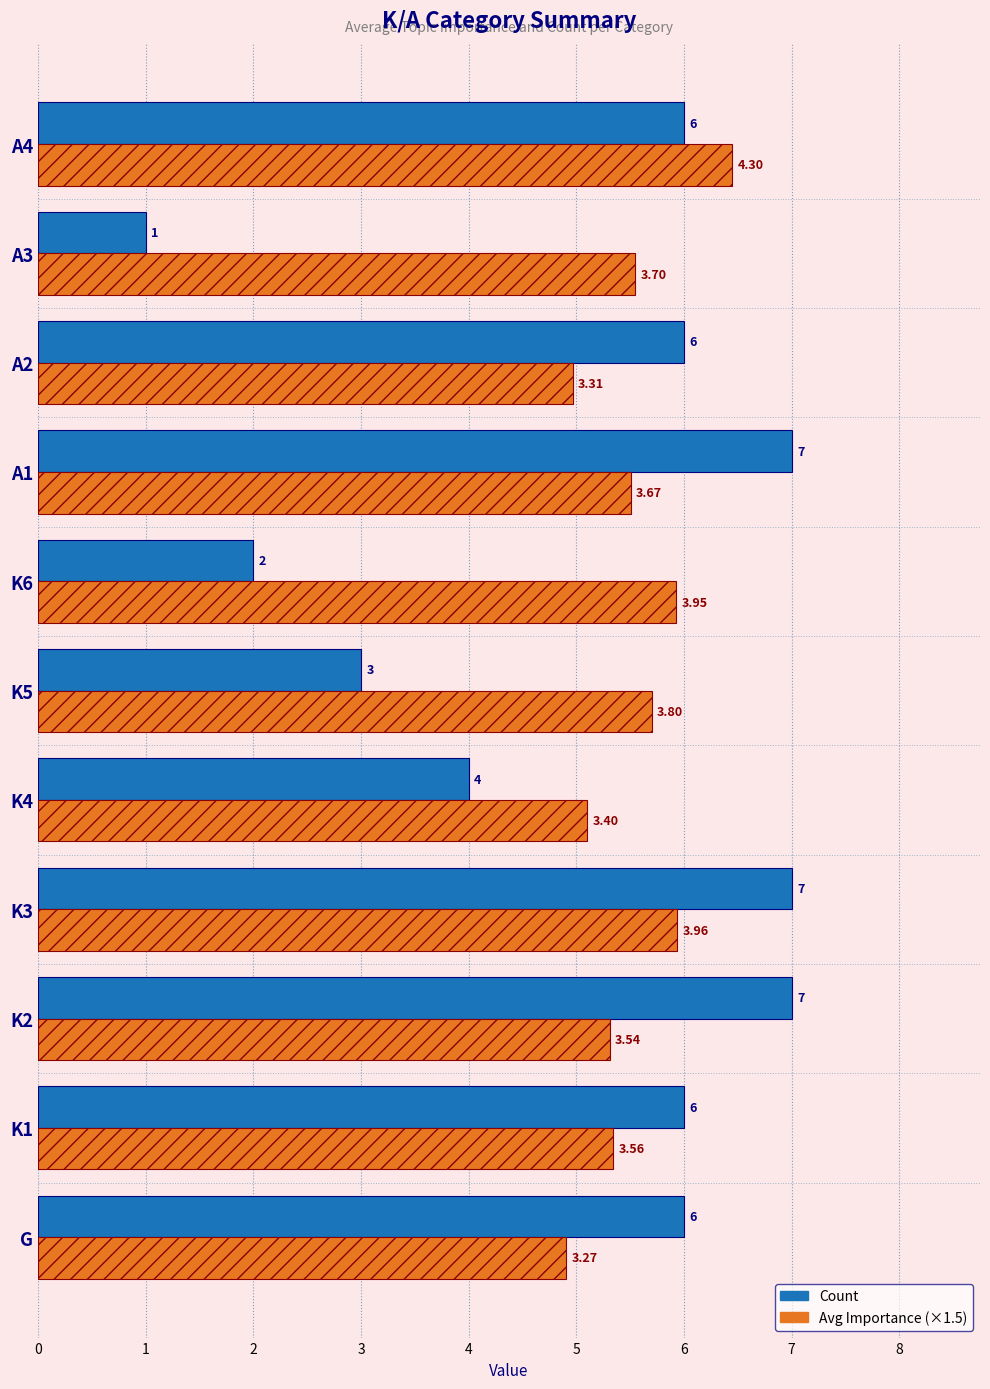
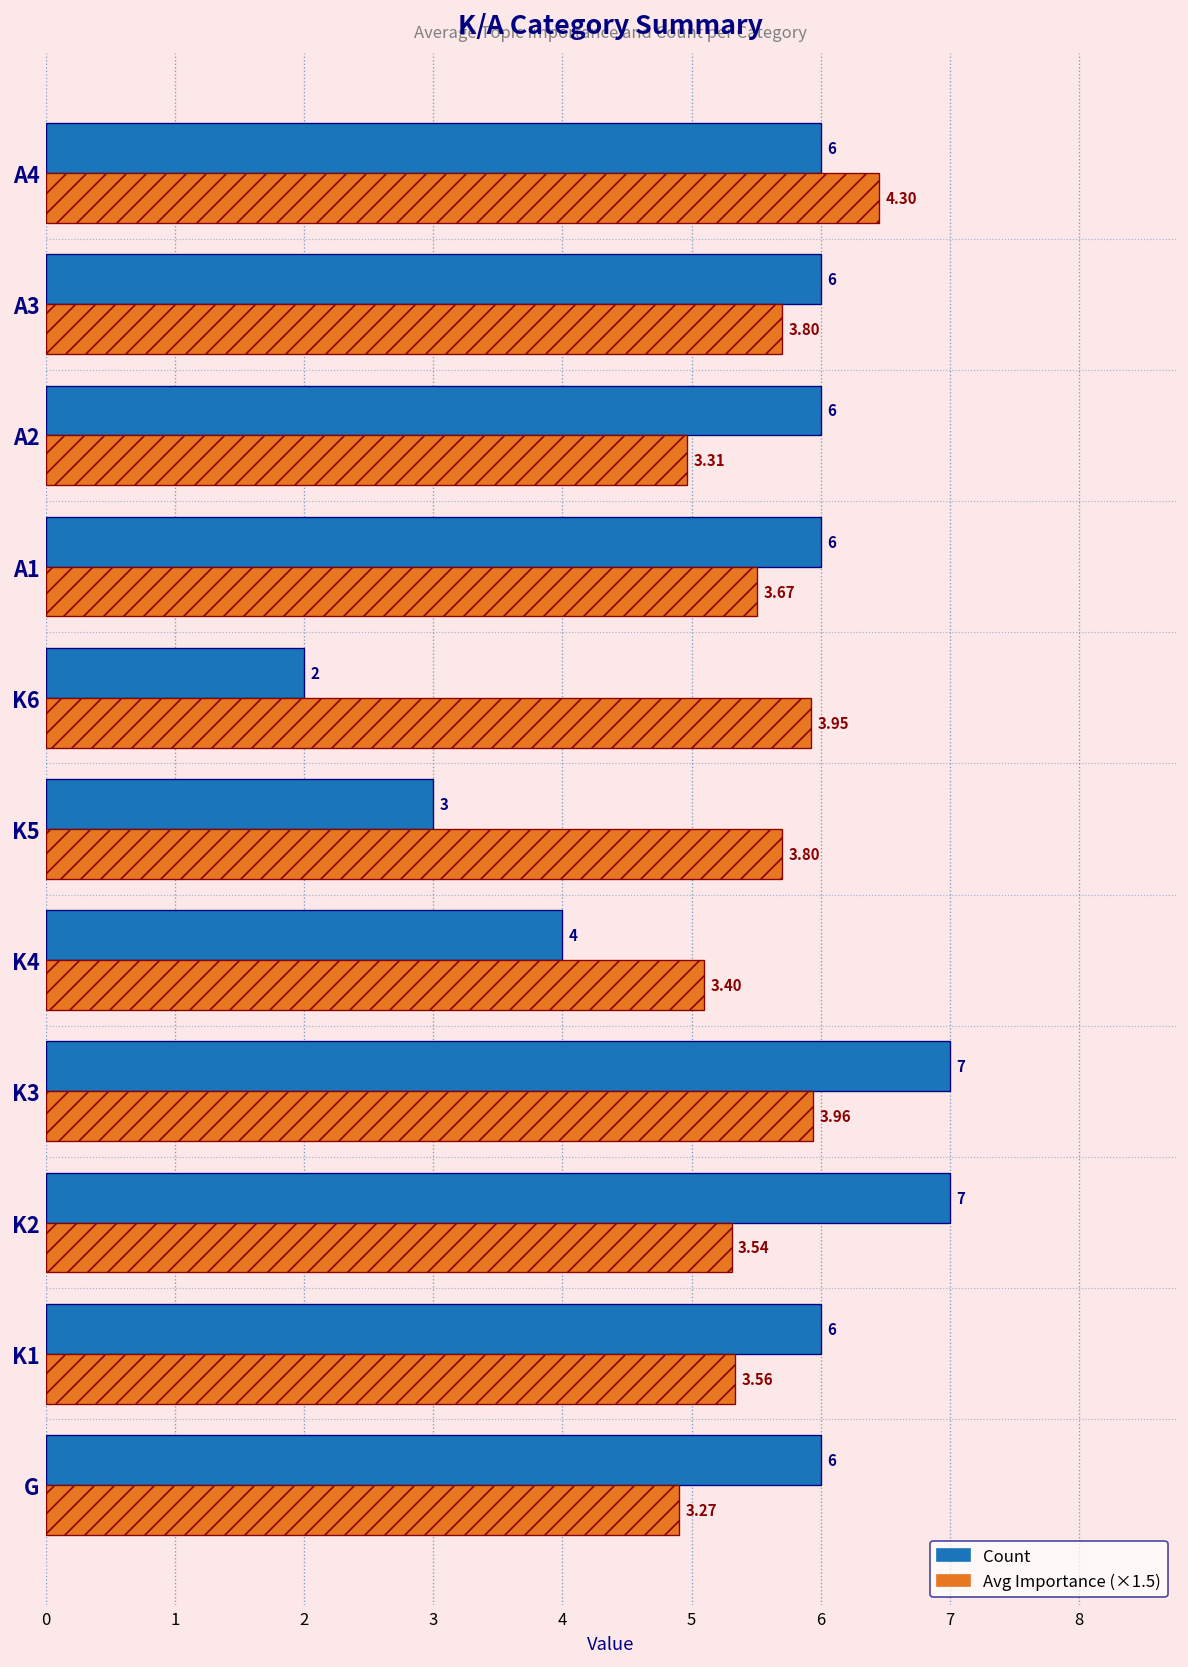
  {
    "Count": {
      "A4": 6,
-     "A3": 1,
+     "A3": 6,
      "A2": 6,
-     "A1": 7,
+     "A1": 6,
      "K6": 2,
      "K5": 3,
      "K4": 4,
      "K3": 7,
      "K2": 7,
      "K1": 6,
      "G": 6
    },
    "Avg Importance (×1.5)": {
-     "A3": 3.70
+     "A3": 3.80
    }
  }
